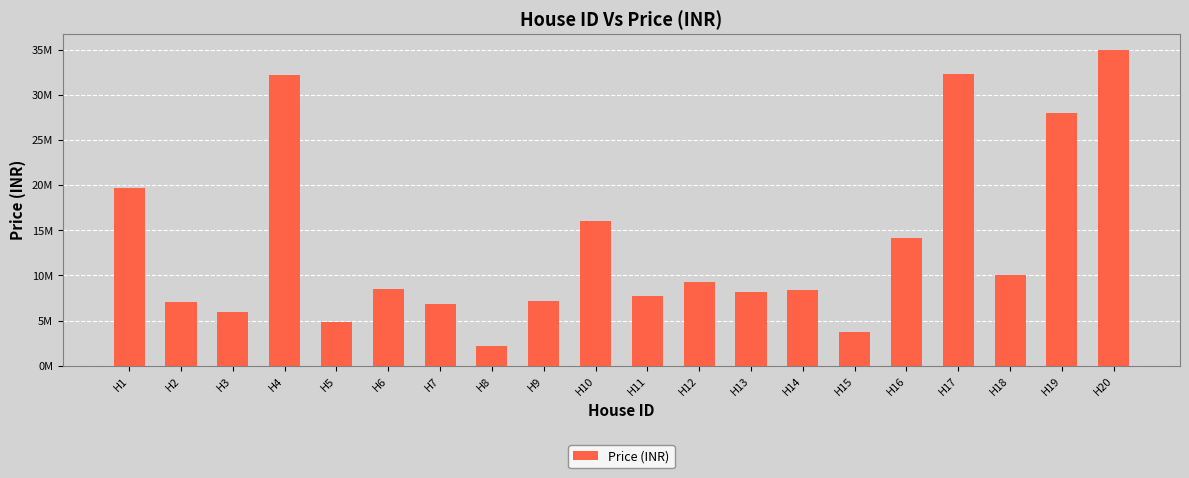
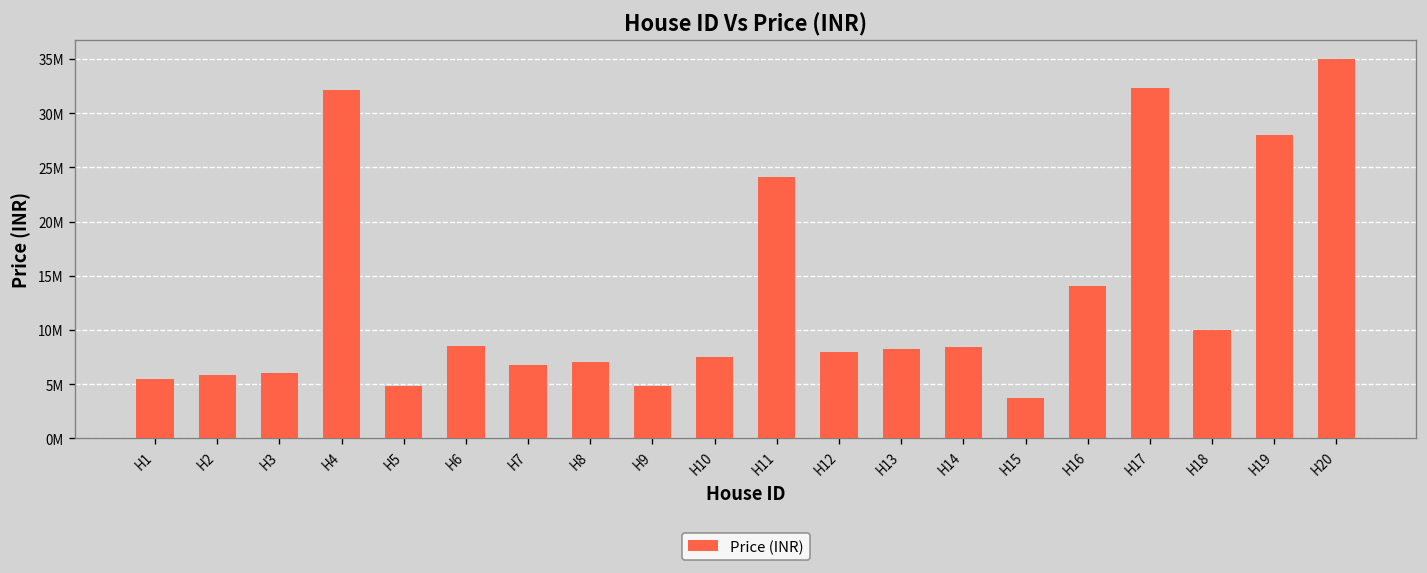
  {
-   "H1": 20000000,
-   "H2": 7000000,
+   "H1": 6000000,
+   "H2": 6000000,
    "H3": 6000000,
    "H4": 32000000,
    "H5": 5000000,
    "H6": 9000000,
    "H7": 7000000,
-   "H8": 2000000,
-   "H9": 7000000,
-   "H10": 16000000,
-   "H11": 8000000,
-   "H12": 9000000,
+   "H8": 7000000,
+   "H9": 5000000,
+   "H10": 8000000,
+   "H11": 24000000,
+   "H12": 8000000,
    "H13": 8000000,
    "H14": 8000000,
    "H15": 4000000,
    "H16": 14000000,
    "H17": 32000000,
    "H18": 10000000,
    "H19": 28000000,
    "H20": 35000000
  }
